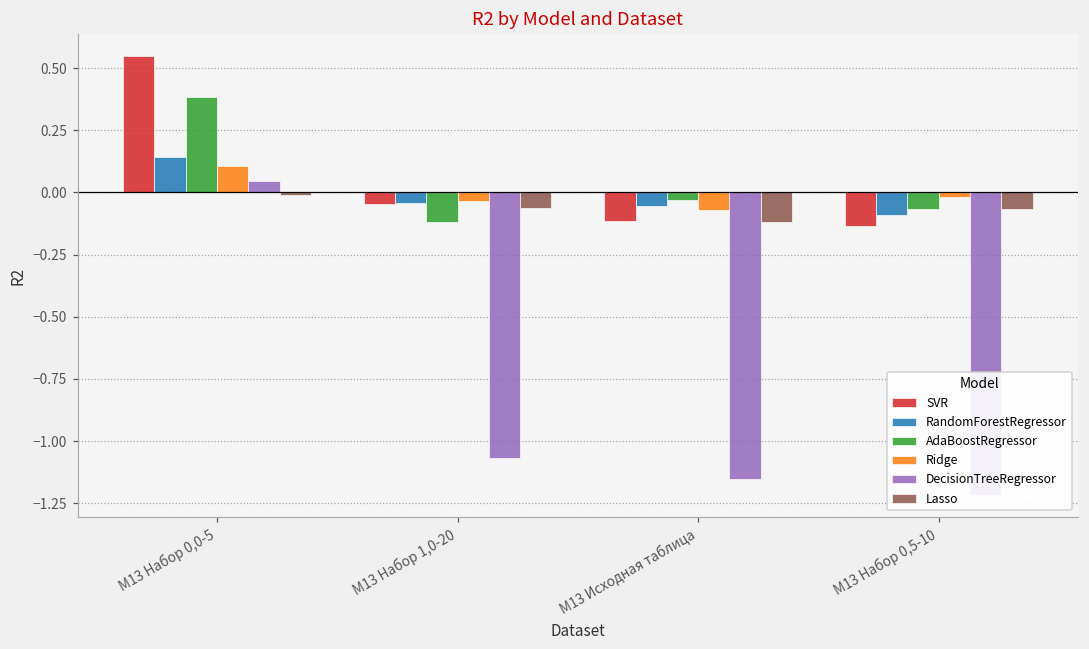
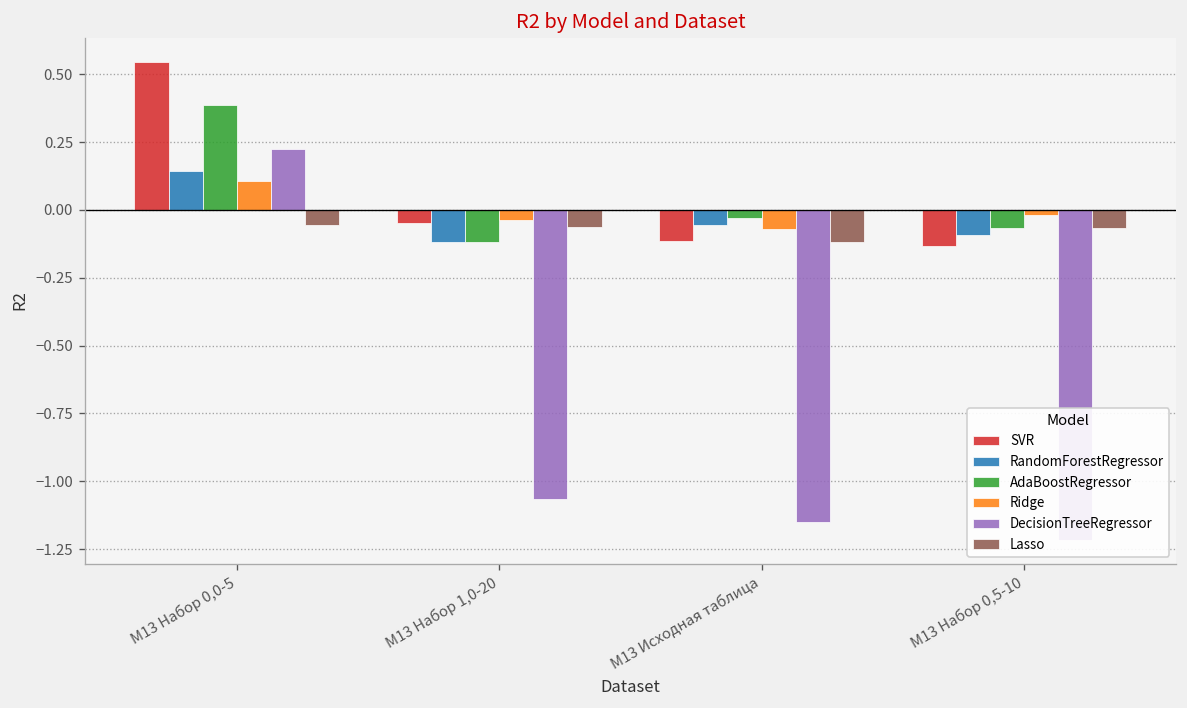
  {
    "SVR": {
      "М13 Набор 0,0-5": 0.55,
      "М13 Набор 1,0-20": -0.05,
      "М13 Исходная таблица": -0.11,
      "М13 Набор 0,5-10": -0.13
    },
    "RandomForestRegressor": {
      "М13 Набор 0,0-5": 0.14,
-     "М13 Набор 1,0-20": -0.04,
+     "М13 Набор 1,0-20": -0.12,
      "М13 Исходная таблица": -0.06,
      "М13 Набор 0,5-10": -0.09
    },
    "AdaBoostRegressor": {
      "М13 Набор 0,0-5": 0.39,
      "М13 Набор 1,0-20": -0.12,
      "М13 Исходная таблица": -0.03,
      "М13 Набор 0,5-10": -0.07
    },
    "Ridge": {
      "М13 Набор 0,0-5": 0.11,
      "М13 Набор 1,0-20": -0.04,
      "М13 Исходная таблица": -0.07,
      "М13 Набор 0,5-10": -0.02
    },
    "DecisionTreeRegressor": {
-     "М13 Набор 0,0-5": 0.05,
+     "М13 Набор 0,0-5": 0.22,
      "М13 Набор 1,0-20": -1.07,
      "М13 Исходная таблица": -1.15
    },
    "Lasso": {
-     "М13 Набор 0,0-5": -0.01,
+     "М13 Набор 0,0-5": -0.05,
      "М13 Набор 1,0-20": -0.06,
      "М13 Исходная таблица": -0.12,
      "М13 Набор 0,5-10": -0.07
    }
  }
